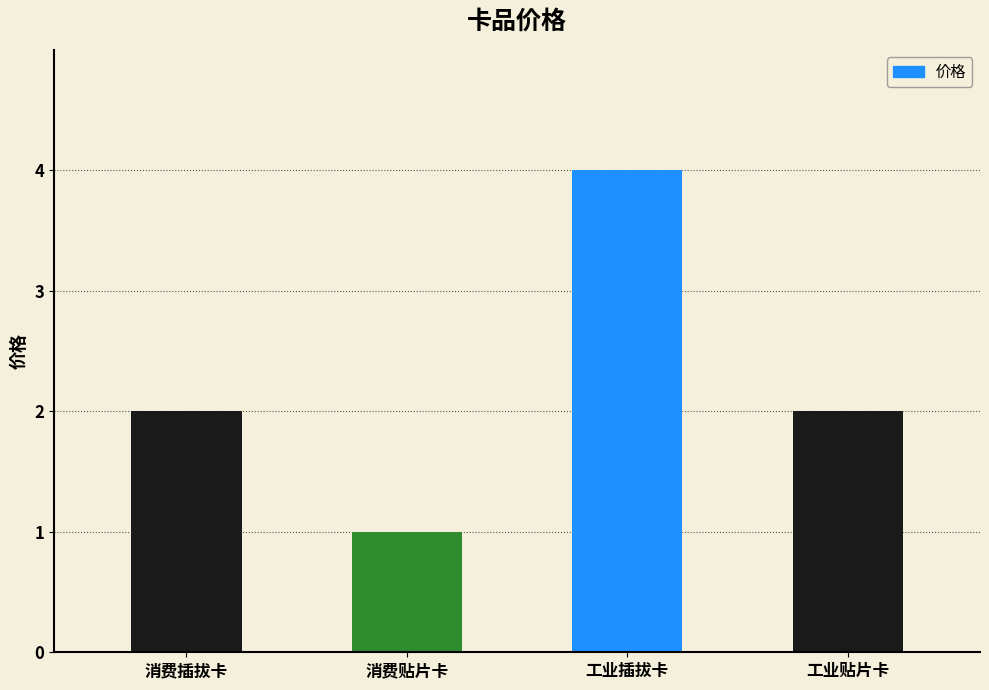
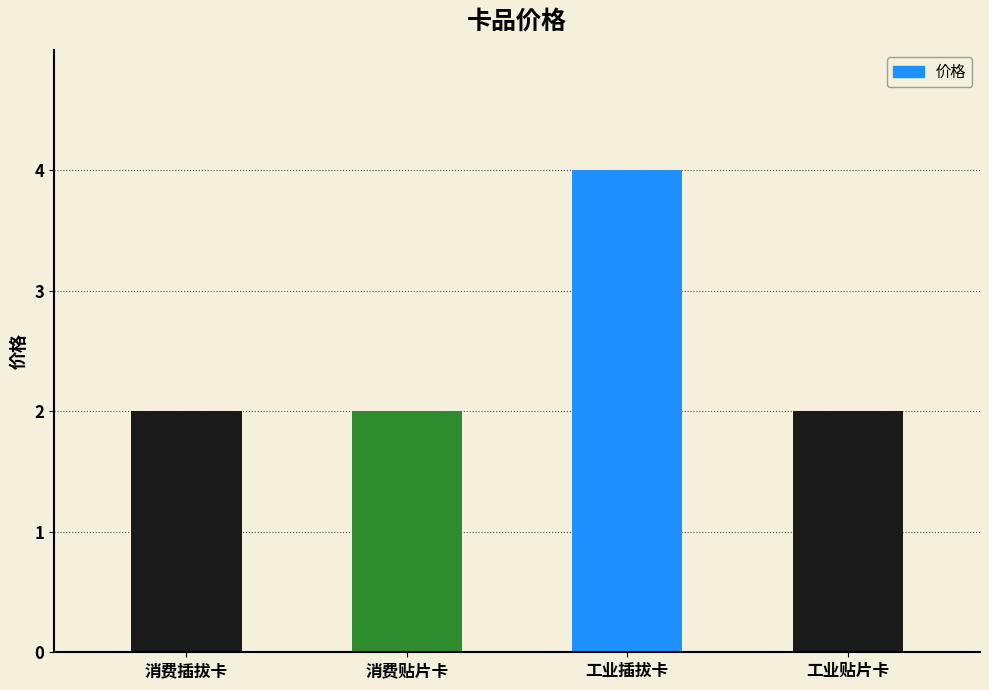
  {
    "消费插拔卡": 2,
-   "消费贴片卡": 1,
+   "消费贴片卡": 2,
    "工业插拔卡": 4,
    "工业贴片卡": 2
  }
